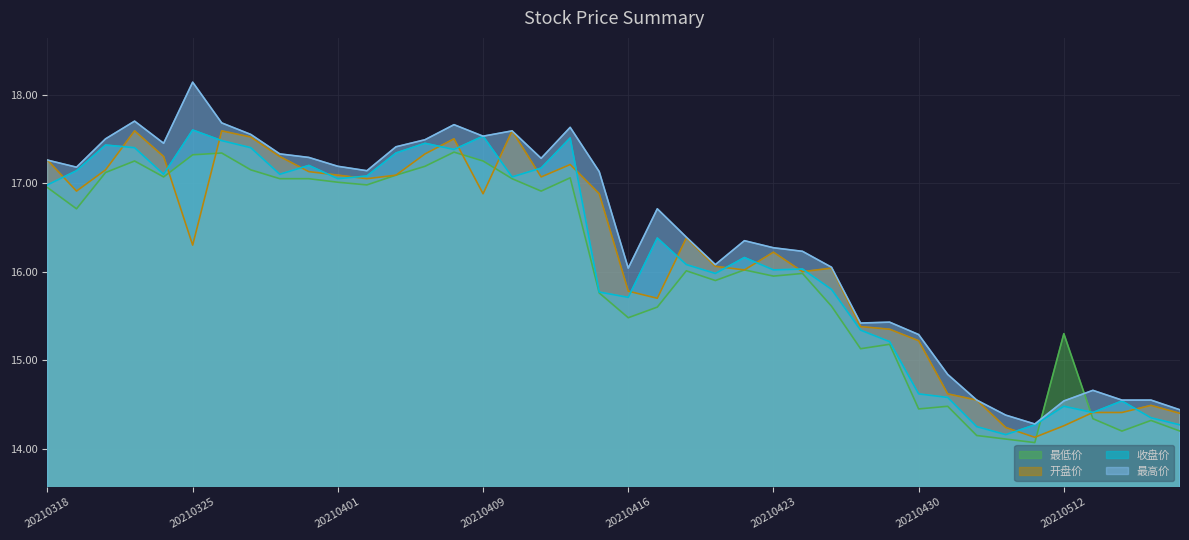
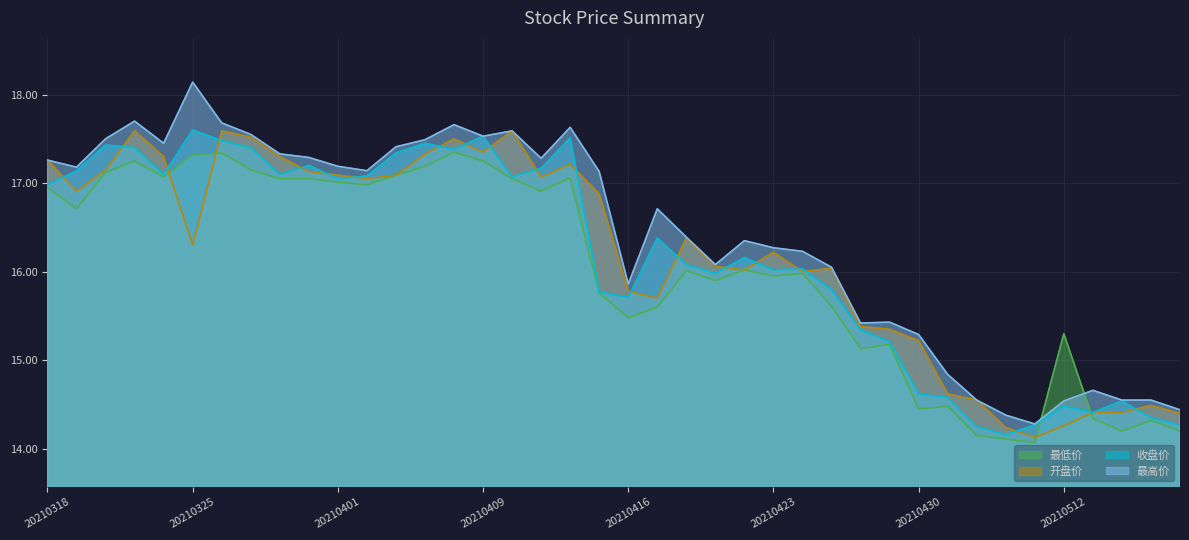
  {
    "最低价": {
      "20210318": 17.0,
      "20210325": 17.3,
      "20210401": 17.0,
      "20210409": 17.3,
      "20210416": 15.5,
      "20210423": 16.0,
      "20210430": 14.5,
      "20210512": 15.3
    },
    "开盘价": {
      "20210325": 16.3,
      "20210401": 17.1,
-     "20210409": 16.9,
+     "20210409": 17.4,
      "20210416": 15.8,
      "20210423": 16.2,
      "20210430": 15.2,
      "20210512": 14.3
    },
    "收盘价": {
      "20210318": 17.0,
      "20210325": 17.6,
      "20210401": 17.1,
      "20210416": 15.7,
      "20210423": 16.0,
      "20210430": 14.6,
      "20210512": 14.5
    },
    "最高价": {
      "20210325": 18.1,
      "20210401": 17.2,
-     "20210416": 16.0,
+     "20210416": 15.9,
      "20210423": 16.3,
      "20210430": 15.3,
      "20210512": 14.5
    }
  }
